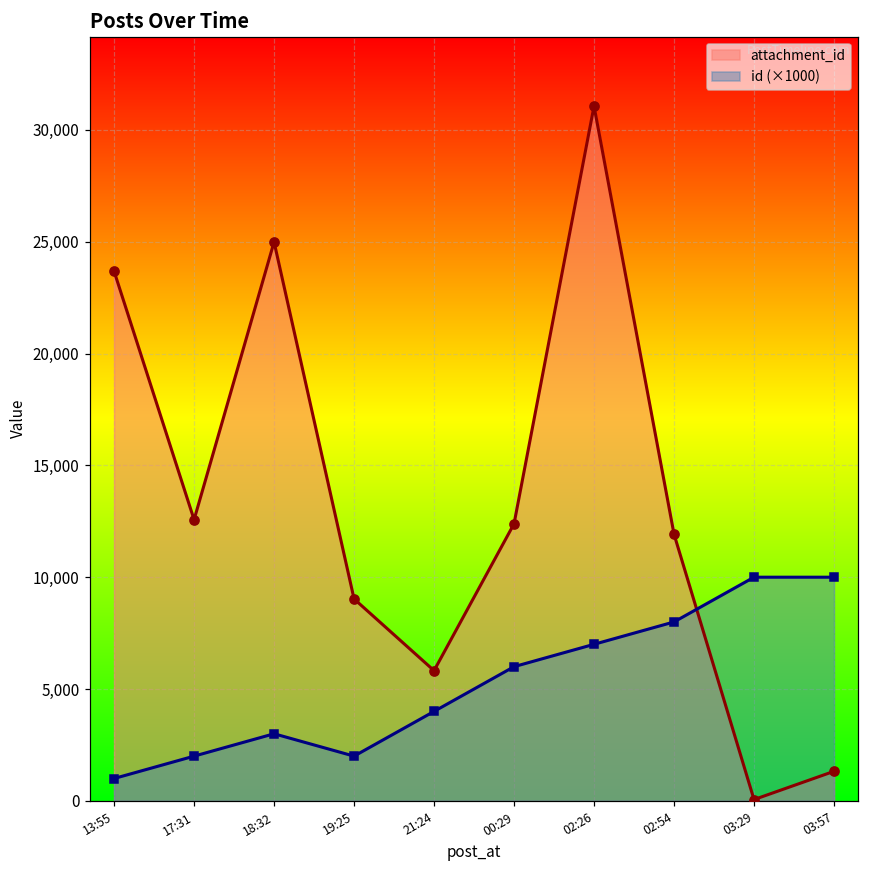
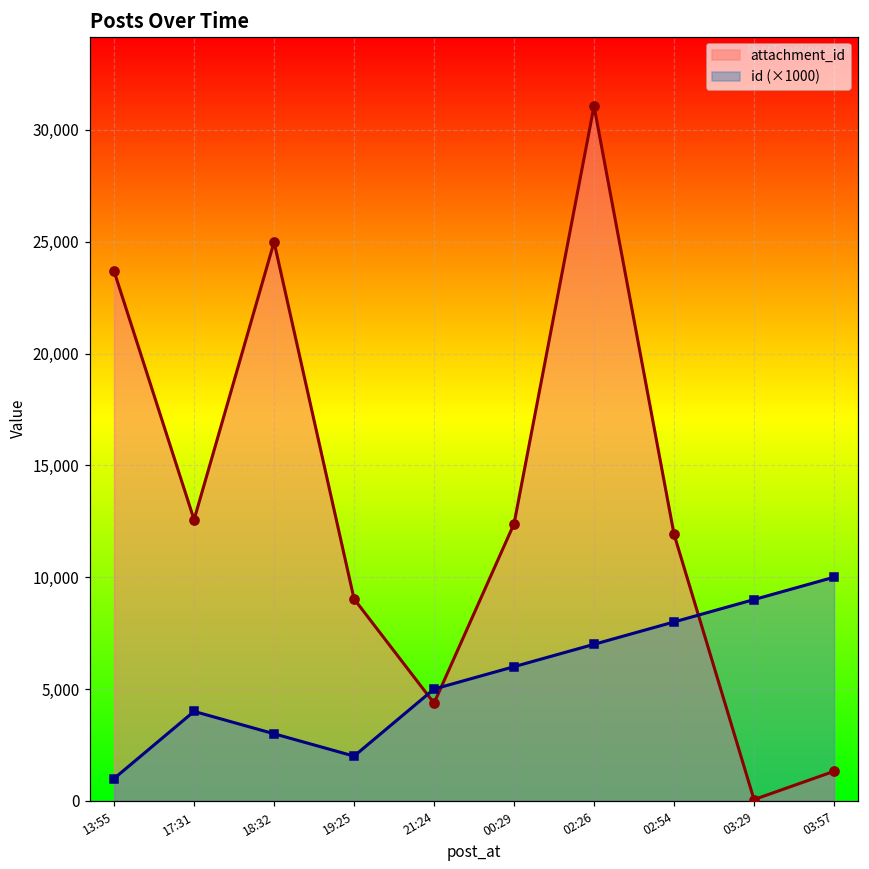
  {
    "attachment_id": {
      "13:55": "23,700",
      "17:31": "12,600",
      "18:32": "25,000",
      "19:25": "9,000",
-     "21:24": "5,800",
+     "21:24": "4,400",
      "00:29": "12,400",
      "02:26": "31,100",
      "02:54": "11,900",
      "03:29": "100",
      "03:57": "1,300"
    },
    "id (×1000)": {
      "13:55": "1,000",
-     "17:31": "2,000",
+     "17:31": "4,000",
      "18:32": "3,000",
      "19:25": "2,000",
-     "21:24": "4,000",
+     "21:24": "5,000",
      "00:29": "6,000",
      "02:26": "7,000",
      "02:54": "8,000",
-     "03:29": "10,000",
+     "03:29": "9,000",
      "03:57": "10,000"
    }
  }
